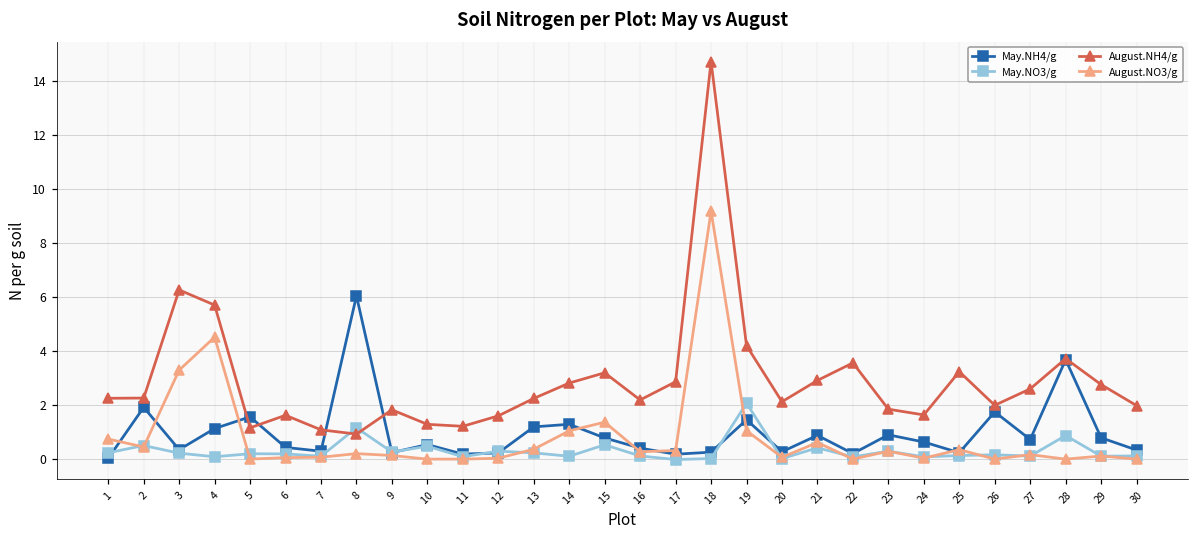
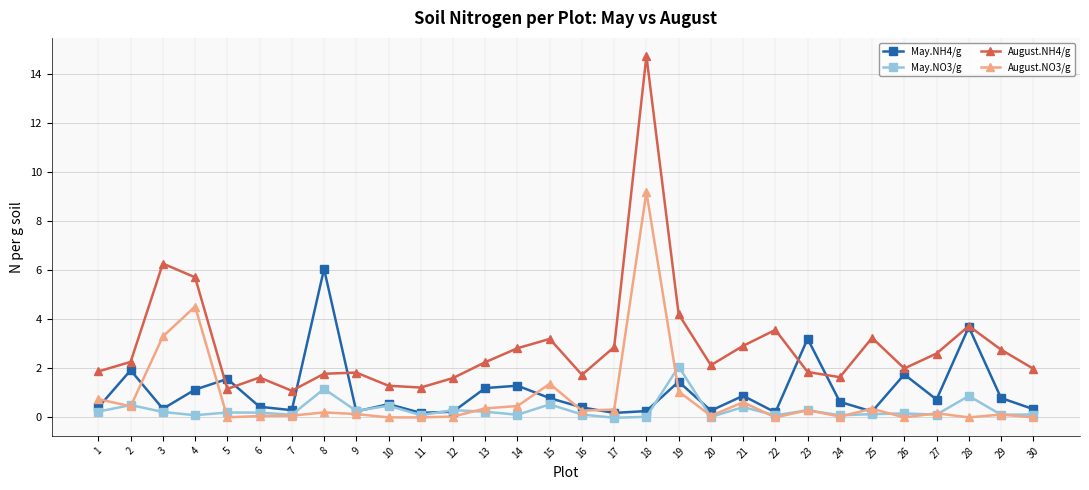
  {
    "May.NH4/g": {
-     "1": 0.0,
+     "1": 0.4,
      "2": 1.9,
      "3": 0.4,
      "4": 1.1,
      "5": 1.6,
      "6": 0.4,
      "7": 0.3,
      "8": 6.0,
      "13": 1.2,
      "14": 1.3,
      "15": 0.8,
      "16": 0.4,
      "17": 0.2,
      "18": 0.3,
      "19": 1.5,
      "20": 0.3,
      "21": 0.9,
      "22": 0.2,
-     "23": 0.9,
+     "23": 3.2,
      "24": 0.6,
      "26": 1.7,
      "27": 0.7,
      "29": 0.8,
      "30": 0.3
    },
    "May.NO3/g": {
      "1": 0.2,
      "3": 0.2,
      "4": 0.1,
      "5": 0.2,
      "6": 0.2,
      "8": 1.2,
      "13": 0.2,
      "14": 0.1,
      "15": 0.5,
      "16": 0.1,
      "17": 0.0,
      "18": 0.0,
      "19": 2.1,
      "21": 0.4,
      "26": 0.2,
      "28": 0.9,
      "30": 0.1
    },
    "August.NH4/g": {
-     "1": 2.3,
+     "1": 1.9,
      "2": 2.3,
      "3": 6.3,
      "4": 5.7,
      "5": 1.2,
      "6": 1.6,
      "7": 1.1,
-     "8": 0.9,
+     "8": 1.8,
      "9": 1.8,
      "10": 1.3,
      "11": 1.2,
      "12": 1.6,
      "13": 2.2,
      "14": 2.8,
      "15": 3.2,
-     "16": 2.2,
+     "16": 1.7,
      "17": 2.9,
      "18": 14.7,
      "19": 4.2,
      "20": 2.1,
      "21": 2.9,
      "22": 3.6,
      "23": 1.8,
      "24": 1.6,
      "25": 3.2,
      "26": 2.0,
      "27": 2.6,
      "29": 2.8,
      "30": 2.0
    },
    "August.NO3/g": {
      "1": 0.7,
      "3": 3.3,
      "4": 4.5,
      "5": 0.0,
      "6": 0.1,
      "8": 0.2,
      "9": 0.1,
      "10": 0.0,
      "12": 0.0,
      "13": 0.4,
-     "14": 1.0,
+     "14": 0.5,
      "15": 1.4,
      "16": 0.3,
      "17": 0.3,
      "18": 9.2,
      "19": 1.1,
      "21": 0.6,
      "25": 0.4,
      "26": 0.0,
      "28": 0.0,
      "30": 0.0
    }
  }
